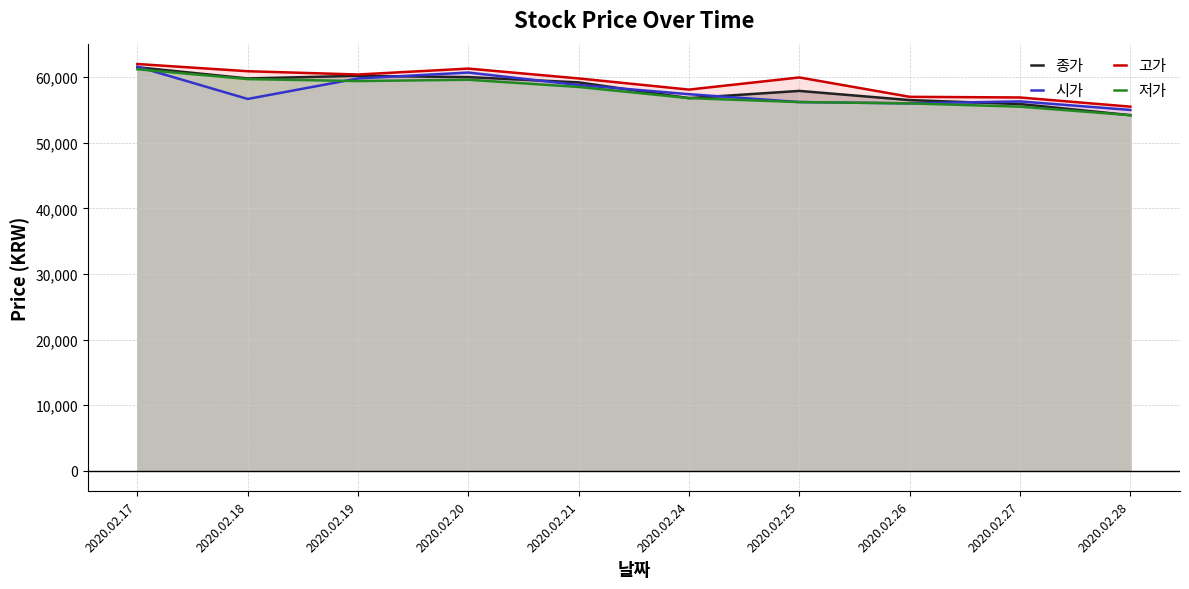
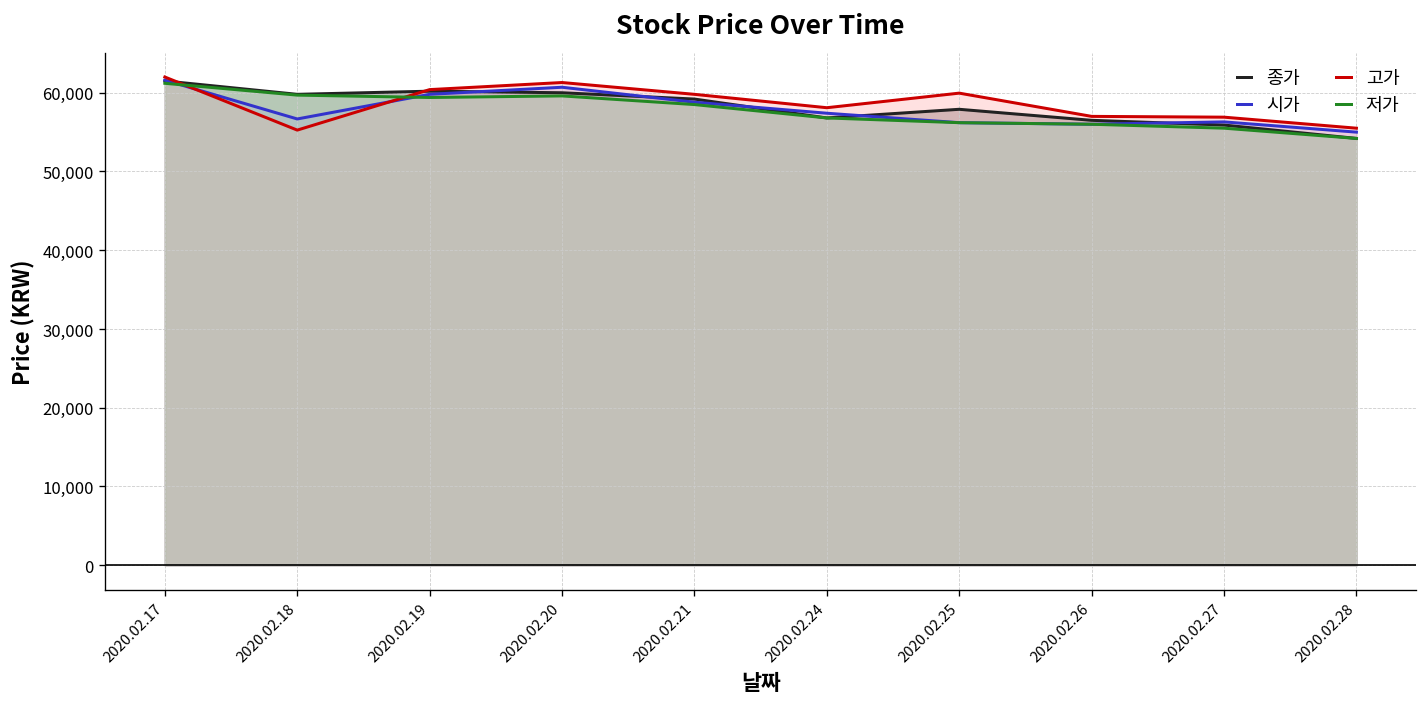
  {
    "종가": {
      "2020.02.20": "60,000",
      "2020.02.21": "59,000",
      "2020.02.25": "58,000",
      "2020.02.26": "57,000",
      "2020.02.27": "56,000"
    },
    "시가": {
      "2020.02.18": "57,000",
      "2020.02.19": "60,000",
      "2020.02.20": "61,000",
      "2020.02.24": "57,000",
      "2020.02.27": "56,000",
      "2020.02.28": "55,000"
    },
    "고가": {
      "2020.02.17": "62,000",
-     "2020.02.18": "61,000",
+     "2020.02.18": "55,000",
      "2020.02.20": "61,000",
      "2020.02.21": "60,000",
      "2020.02.24": "58,000",
      "2020.02.25": "60,000",
      "2020.02.26": "57,000",
      "2020.02.27": "57,000",
      "2020.02.28": "56,000"
    },
    "저가": {
      "2020.02.19": "59,000",
      "2020.02.20": "60,000",
      "2020.02.27": "56,000"
    }
  }
